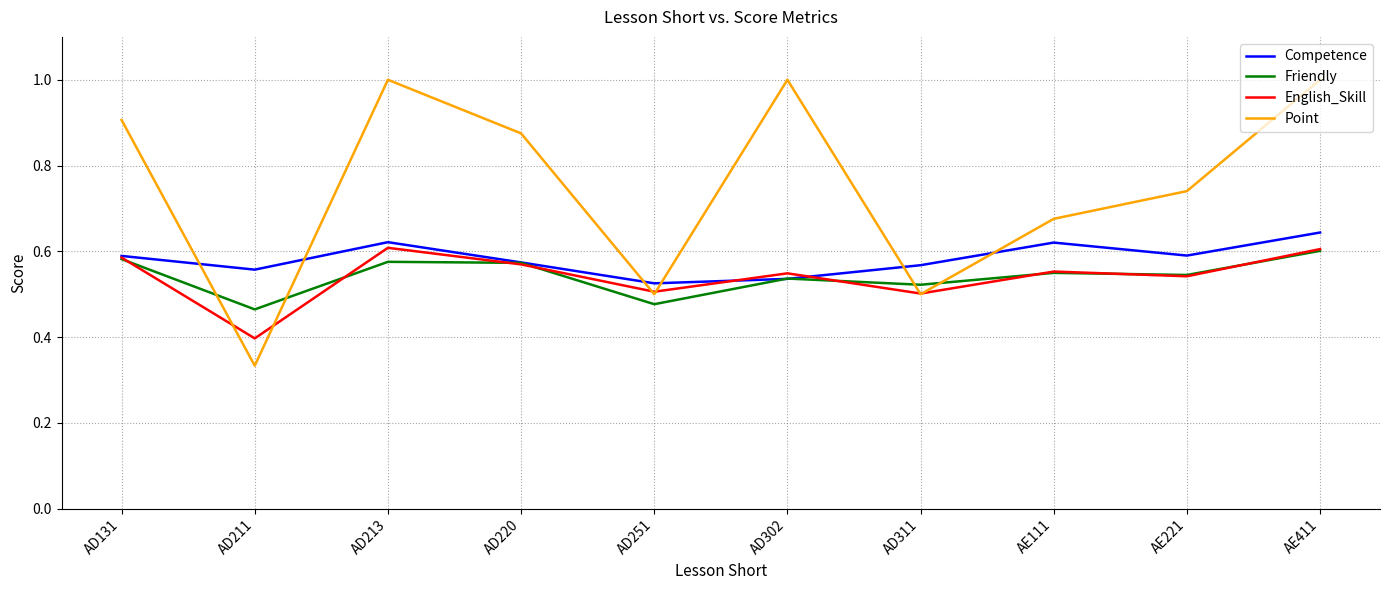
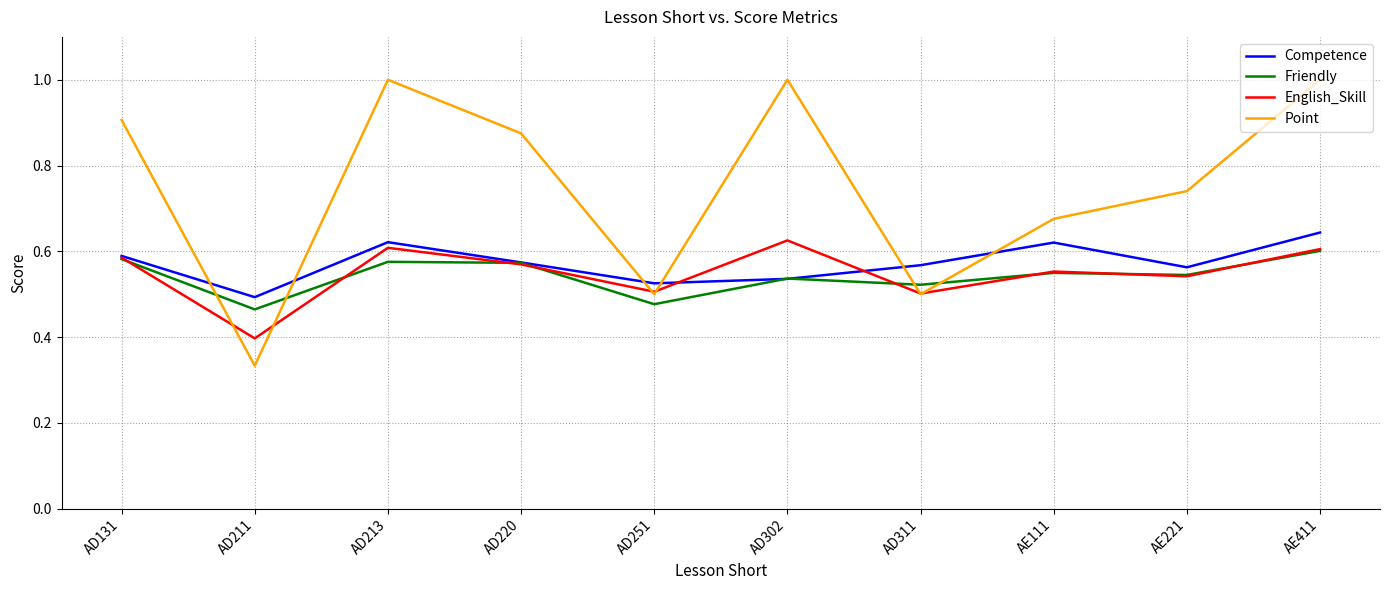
  {
    "Competence": {
-     "AD211": 0.56,
+     "AD211": 0.49,
      "AD213": 0.62,
      "AD251": 0.53,
      "AD311": 0.57,
      "AE111": 0.62,
-     "AE221": 0.59,
+     "AE221": 0.56,
      "AE411": 0.64
    },
    "Friendly": {
      "AD211": 0.46,
      "AD213": 0.58,
      "AD251": 0.48,
      "AD311": 0.52
    },
    "English_Skill": {
      "AD211": 0.40,
      "AD213": 0.61,
-     "AD302": 0.55
+     "AD302": 0.63
    },
    "Point": {
      "AD131": 0.91,
      "AD211": 0.33,
      "AD213": 1.00,
      "AD220": 0.88,
      "AD302": 1.00,
      "AE111": 0.68,
      "AE221": 0.74
    }
  }
